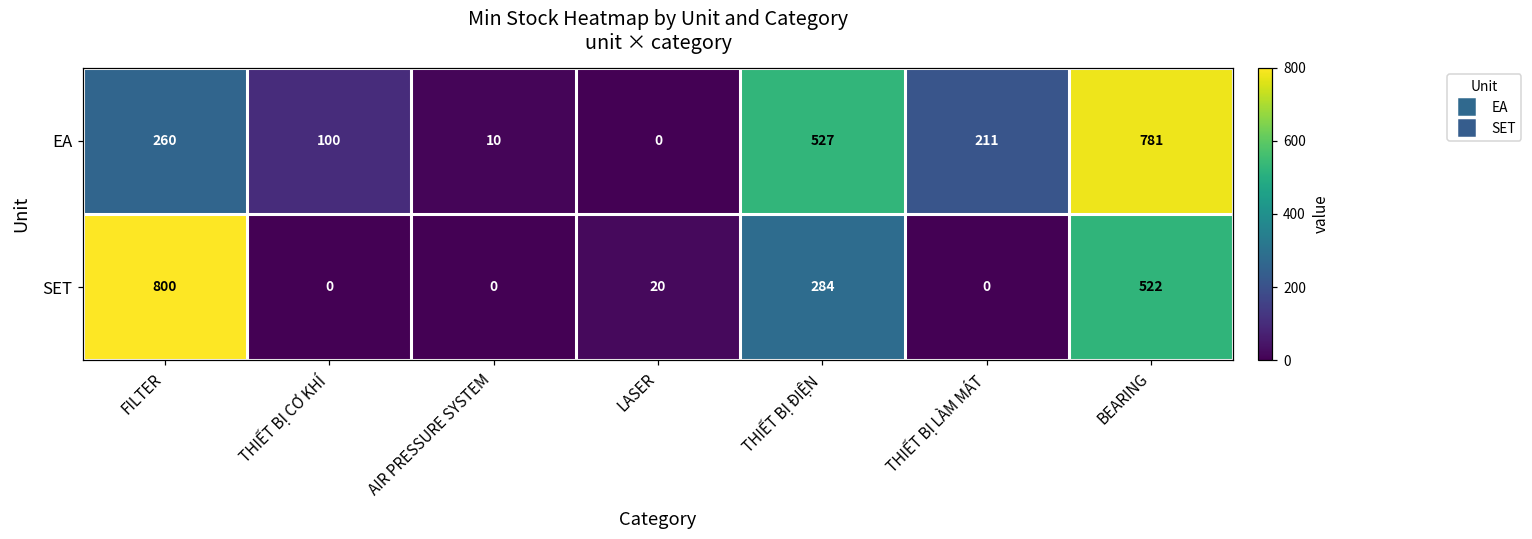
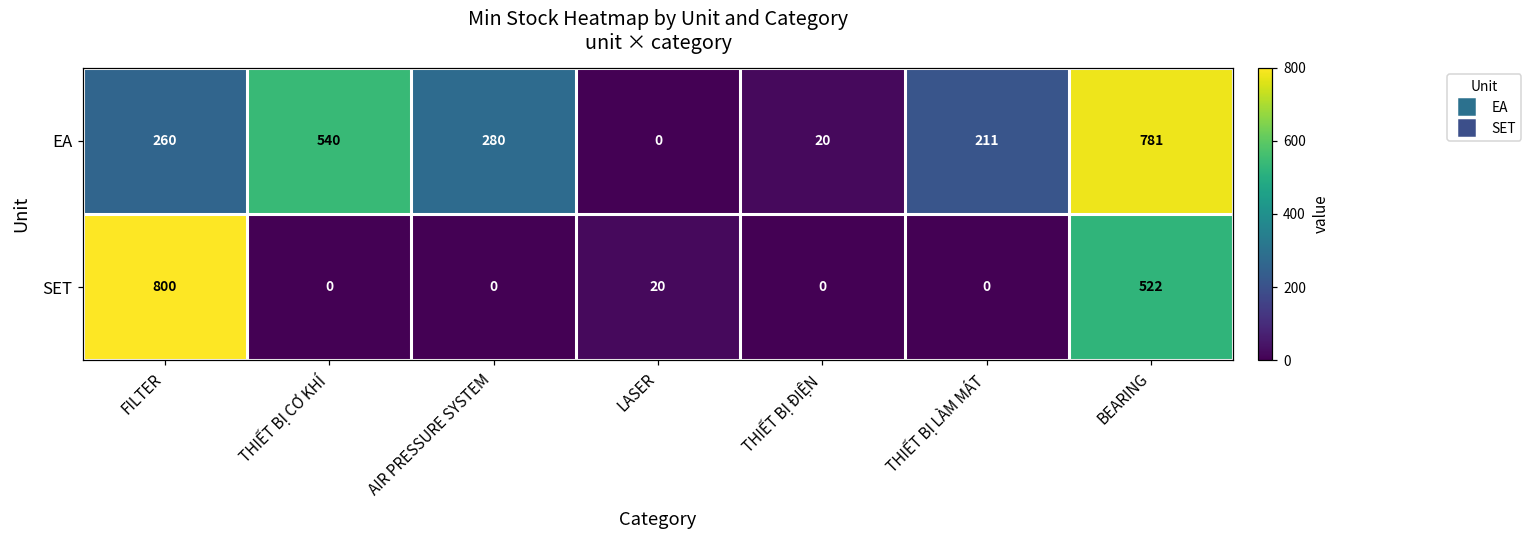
  {
    "EA": {
      "FILTER": 260,
-     "THIẾT BỊ CƠ KHÍ": 100,
-     "AIR PRESSURE SYSTEM": 10,
+     "THIẾT BỊ CƠ KHÍ": 540,
+     "AIR PRESSURE SYSTEM": 280,
      "LASER": 0,
-     "THIẾT BỊ ĐIỆN": 527,
+     "THIẾT BỊ ĐIỆN": 20,
      "THIẾT BỊ LÀM MÁT": 211,
      "BEARING": 781
    },
    "SET": {
      "FILTER": 800,
      "THIẾT BỊ CƠ KHÍ": 0,
      "AIR PRESSURE SYSTEM": 0,
      "LASER": 20,
-     "THIẾT BỊ ĐIỆN": 284,
+     "THIẾT BỊ ĐIỆN": 0,
      "THIẾT BỊ LÀM MÁT": 0,
      "BEARING": 522
    }
  }
